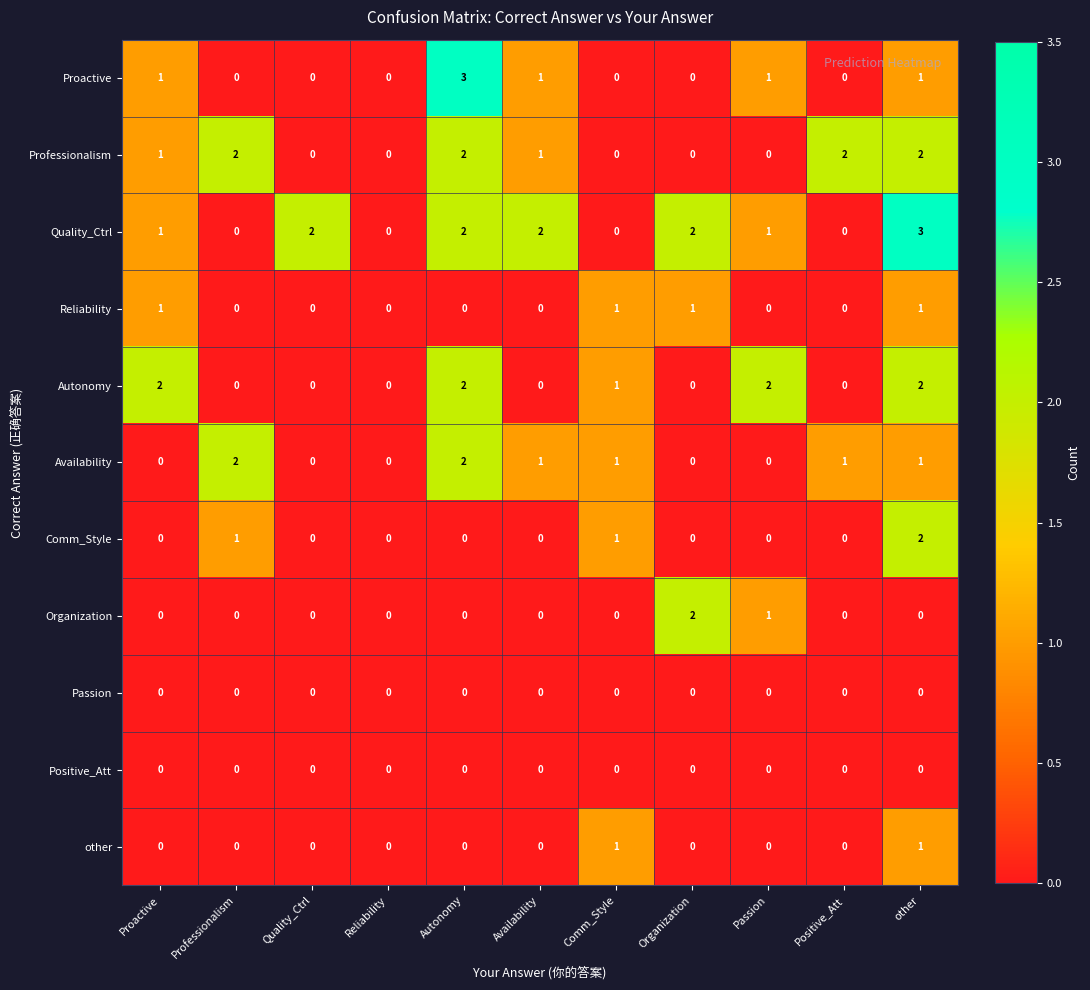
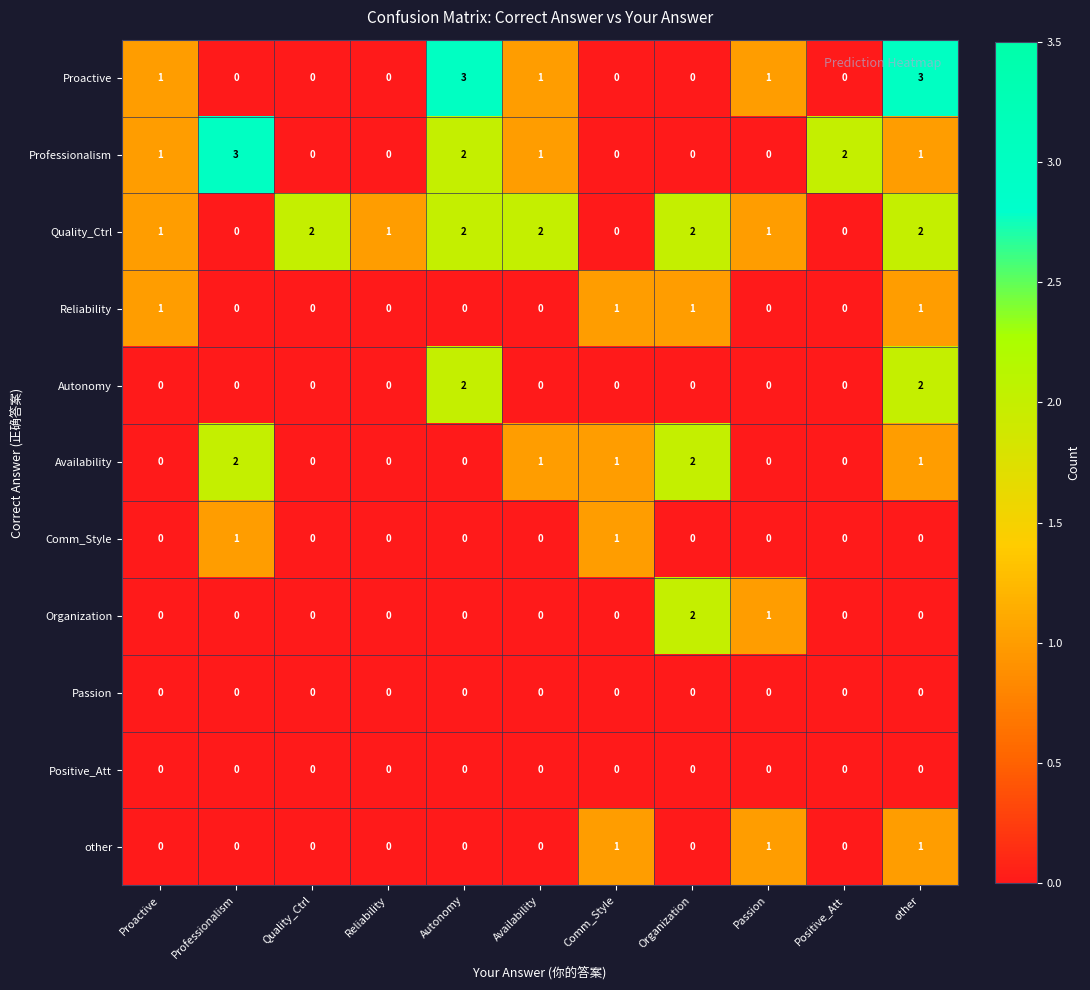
  {
    "Proactive": {
      "Proactive": 1,
      "Professionalism": 0,
      "Quality_Ctrl": 0,
      "Reliability": 0,
      "Autonomy": 3,
      "Availability": 1,
      "Comm_Style": 0,
      "Organization": 0,
      "Passion": 1,
      "Positive_Att": 0,
-     "other": 1
+     "other": 3
    },
    "Professionalism": {
      "Proactive": 1,
-     "Professionalism": 2,
+     "Professionalism": 3,
      "Quality_Ctrl": 0,
      "Reliability": 0,
      "Autonomy": 2,
      "Availability": 1,
      "Comm_Style": 0,
      "Organization": 0,
      "Passion": 0,
      "Positive_Att": 2,
-     "other": 2
+     "other": 1
    },
    "Quality_Ctrl": {
      "Proactive": 1,
      "Professionalism": 0,
      "Quality_Ctrl": 2,
-     "Reliability": 0,
+     "Reliability": 1,
      "Autonomy": 2,
      "Availability": 2,
      "Comm_Style": 0,
      "Organization": 2,
      "Passion": 1,
      "Positive_Att": 0,
-     "other": 3
+     "other": 2
    },
    "Reliability": {
      "Proactive": 1,
      "Professionalism": 0,
      "Quality_Ctrl": 0,
      "Reliability": 0,
      "Autonomy": 0,
      "Availability": 0,
      "Comm_Style": 1,
      "Organization": 1,
      "Passion": 0,
      "Positive_Att": 0,
      "other": 1
    },
    "Autonomy": {
-     "Proactive": 2,
+     "Proactive": 0,
      "Professionalism": 0,
      "Quality_Ctrl": 0,
      "Reliability": 0,
      "Autonomy": 2,
      "Availability": 0,
-     "Comm_Style": 1,
+     "Comm_Style": 0,
      "Organization": 0,
-     "Passion": 2,
+     "Passion": 0,
      "Positive_Att": 0,
      "other": 2
    },
    "Availability": {
      "Proactive": 0,
      "Professionalism": 2,
      "Quality_Ctrl": 0,
      "Reliability": 0,
-     "Autonomy": 2,
+     "Autonomy": 0,
      "Availability": 1,
      "Comm_Style": 1,
-     "Organization": 0,
+     "Organization": 2,
      "Passion": 0,
-     "Positive_Att": 1,
+     "Positive_Att": 0,
      "other": 1
    },
    "Comm_Style": {
      "Proactive": 0,
      "Professionalism": 1,
      "Quality_Ctrl": 0,
      "Reliability": 0,
      "Autonomy": 0,
      "Availability": 0,
      "Comm_Style": 1,
      "Organization": 0,
      "Passion": 0,
      "Positive_Att": 0,
-     "other": 2
+     "other": 0
    },
    "Organization": {
      "Proactive": 0,
      "Professionalism": 0,
      "Quality_Ctrl": 0,
      "Reliability": 0,
      "Autonomy": 0,
      "Availability": 0,
      "Comm_Style": 0,
      "Organization": 2,
      "Passion": 1,
      "Positive_Att": 0,
      "other": 0
    },
    "Passion": {
      "Proactive": 0,
      "Professionalism": 0,
      "Quality_Ctrl": 0,
      "Reliability": 0,
      "Autonomy": 0,
      "Availability": 0,
      "Comm_Style": 0,
      "Organization": 0,
      "Passion": 0,
      "Positive_Att": 0,
      "other": 0
    },
    "Positive_Att": {
      "Proactive": 0,
      "Professionalism": 0,
      "Quality_Ctrl": 0,
      "Reliability": 0,
      "Autonomy": 0,
      "Availability": 0,
      "Comm_Style": 0,
      "Organization": 0,
      "Passion": 0,
      "Positive_Att": 0,
      "other": 0
    },
    "other": {
      "Proactive": 0,
      "Professionalism": 0,
      "Quality_Ctrl": 0,
      "Reliability": 0,
      "Autonomy": 0,
      "Availability": 0,
      "Comm_Style": 1,
      "Organization": 0,
-     "Passion": 0,
+     "Passion": 1,
      "Positive_Att": 0,
      "other": 1
    }
  }
